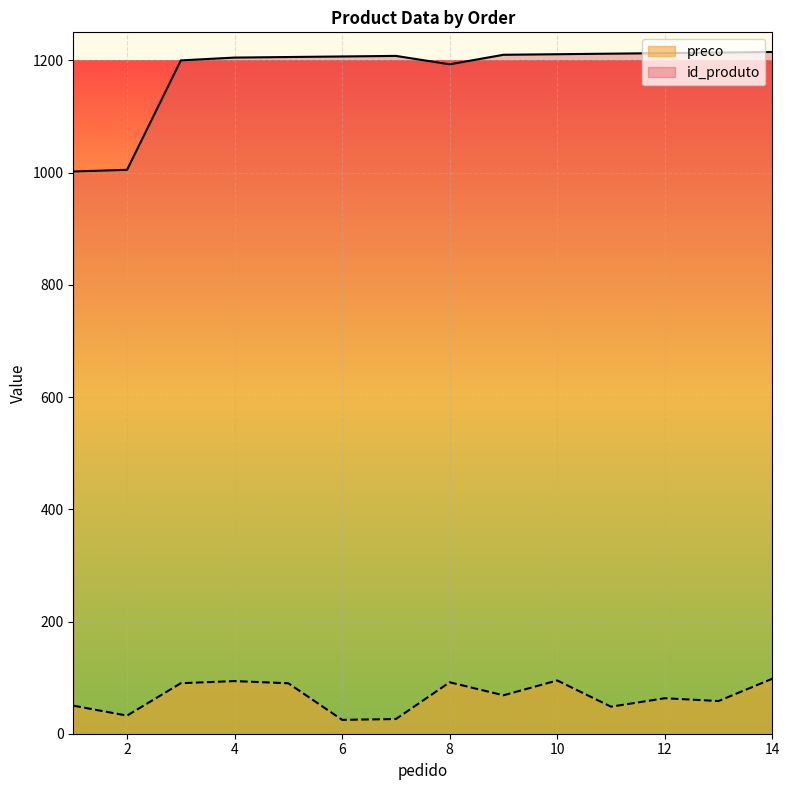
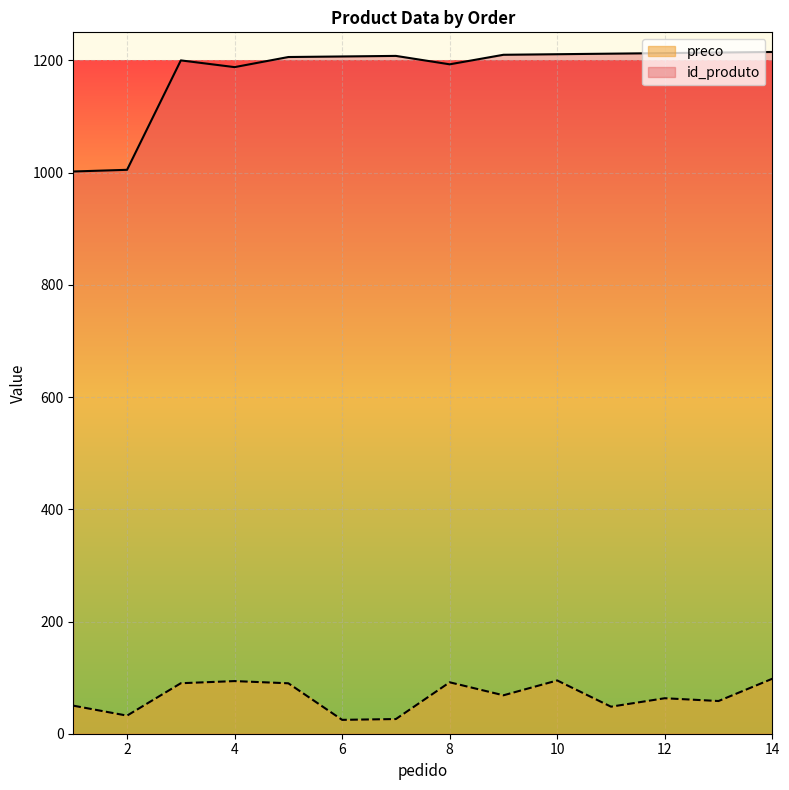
  {
    "preco": {
      "2": 30,
      "4": 90,
      "6": 20,
      "8": 90,
      "10": 90,
      "12": 60,
      "14": 100
    },
    "id_produto": {
      "2": 1010,
-     "4": 1210,
+     "4": 1190,
      "6": 1210,
      "8": 1190,
      "10": 1210,
      "14": 1220
    }
  }
